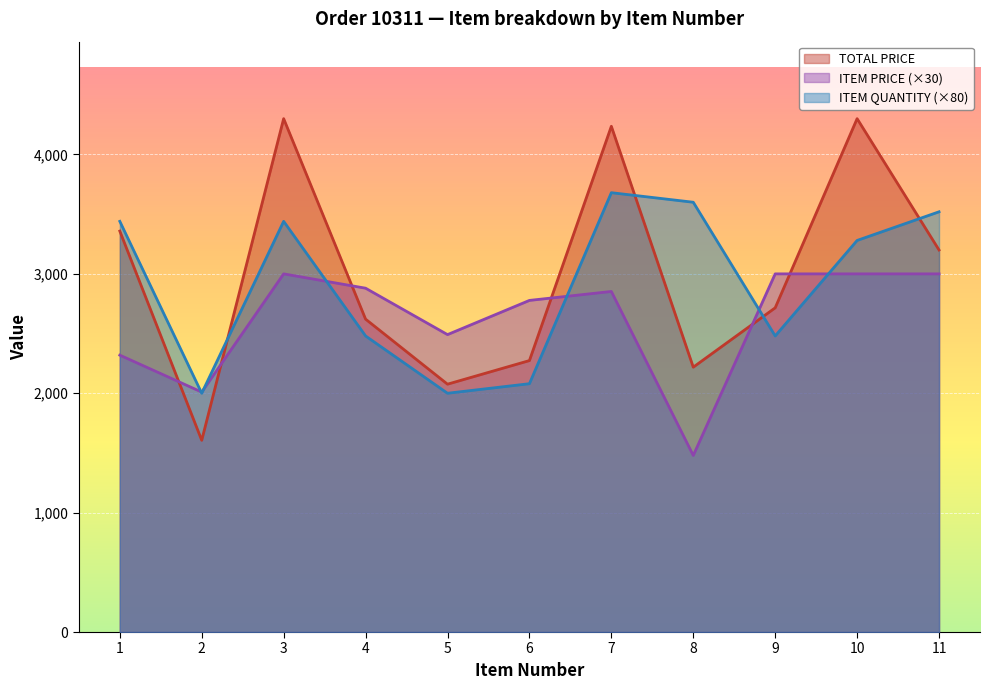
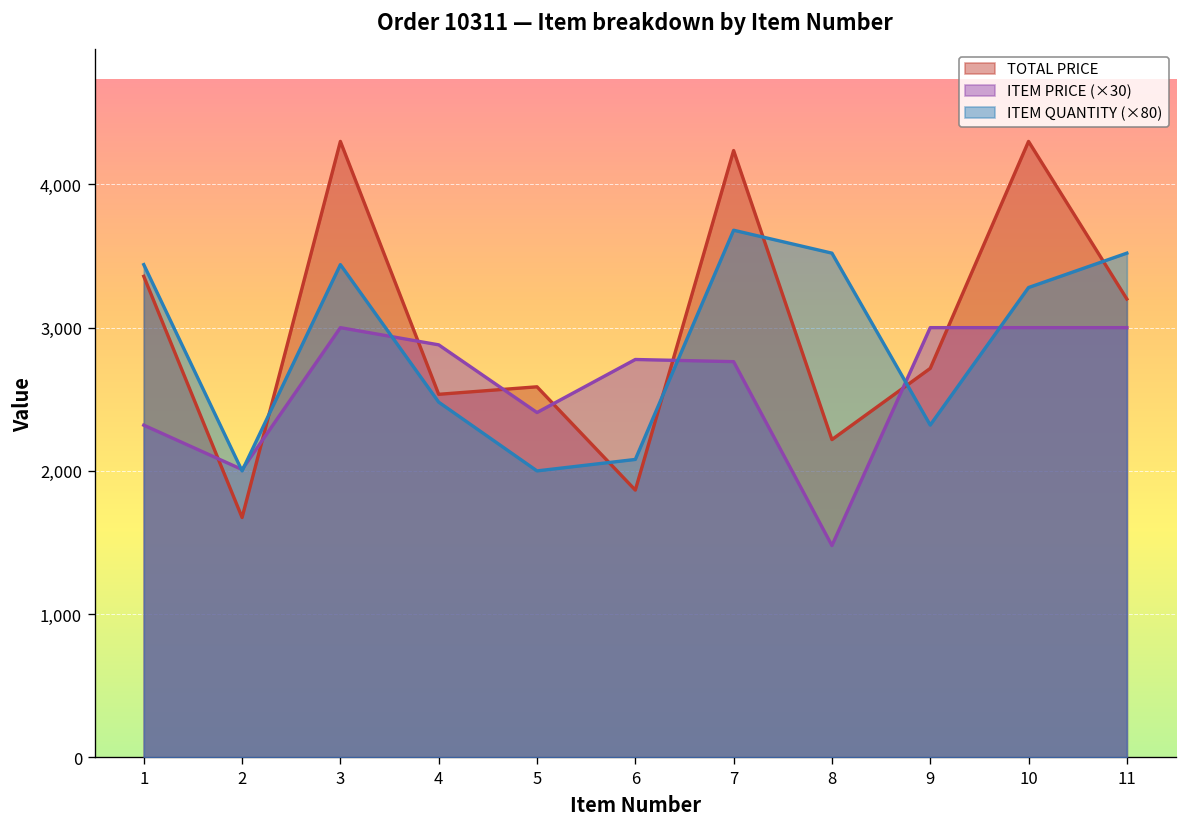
  {
    "TOTAL PRICE": {
      "1": "3,360",
-     "2": "1,610",
+     "2": "1,670",
      "3": "4,300",
-     "4": "2,620",
-     "5": "2,080",
-     "6": "2,270",
+     "4": "2,530",
+     "5": "2,590",
+     "6": "1,870",
      "7": "4,240",
      "8": "2,220",
      "9": "2,720",
      "10": "4,300",
      "11": "3,200"
    },
    "ITEM PRICE (×30)": {
      "1": "2,320",
      "3": "3,000",
      "4": "2,880",
-     "5": "2,490",
+     "5": "2,410",
      "6": "2,780",
-     "7": "2,850",
+     "7": "2,760",
      "8": "1,480",
      "9": "3,000",
      "10": "3,000",
      "11": "3,000"
    },
    "ITEM QUANTITY (×80)": {
      "1": "3,440",
      "3": "3,440",
      "4": "2,480",
      "5": "2,000",
      "6": "2,080",
      "7": "3,680",
-     "8": "3,600",
-     "9": "2,480",
+     "8": "3,520",
+     "9": "2,320",
      "10": "3,280",
      "11": "3,520"
    }
  }
